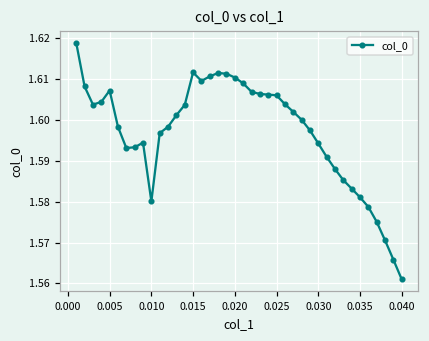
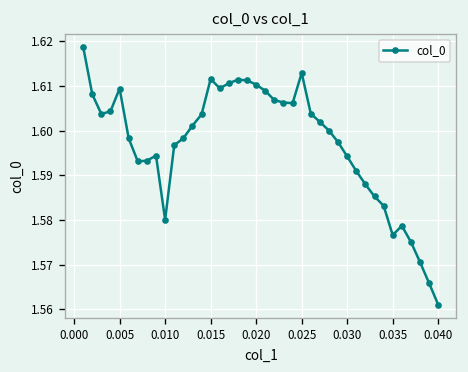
  {
-   "0.005": 1.607,
+   "0.005": 1.609,
    "0.010": 1.580,
    "0.015": 1.612,
    "0.020": 1.610,
-   "0.025": 1.606,
+   "0.025": 1.613,
    "0.030": 1.594,
-   "0.035": 1.581,
+   "0.035": 1.577,
    "0.040": 1.561
  }
